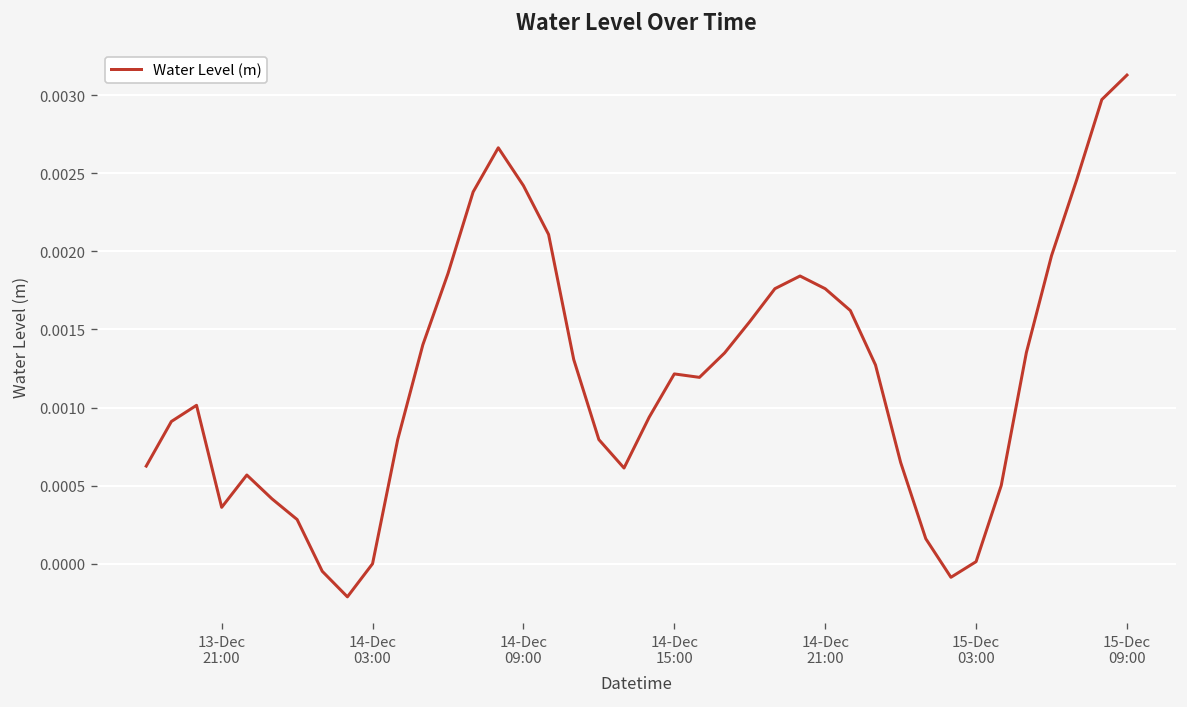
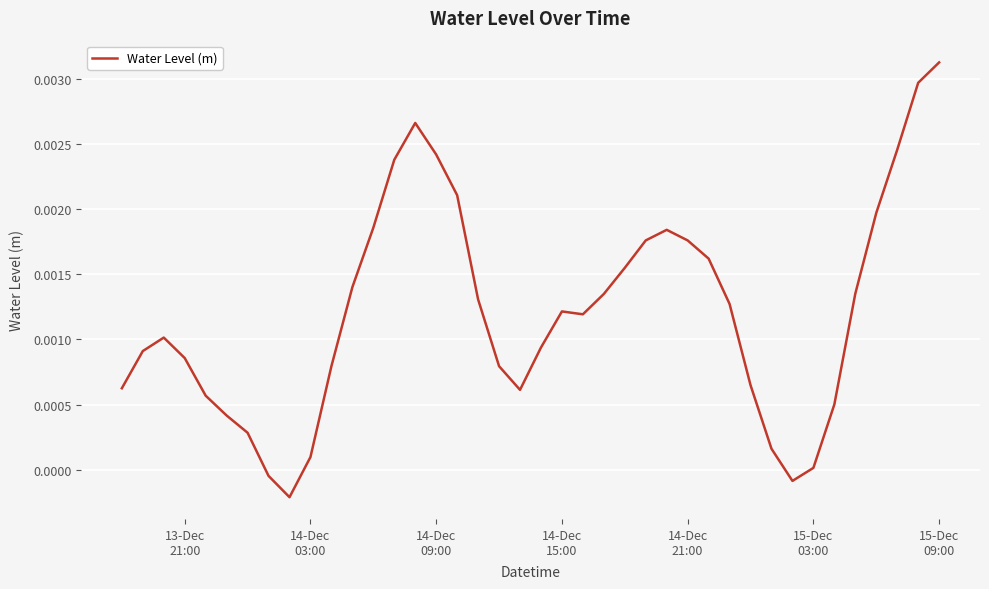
  {
-   "13-Dec 21:00": 0.00036,
-   "14-Dec 03:00": 0.0000,
+   "13-Dec 21:00": 0.00086,
+   "14-Dec 03:00": 0.0001,
    "14-Dec 09:00": 0.00242,
    "14-Dec 15:00": 0.00122,
    "14-Dec 21:00": 0.00176,
    "15-Dec 03:00": 0.00001,
    "15-Dec 09:00": 0.00313
  }
